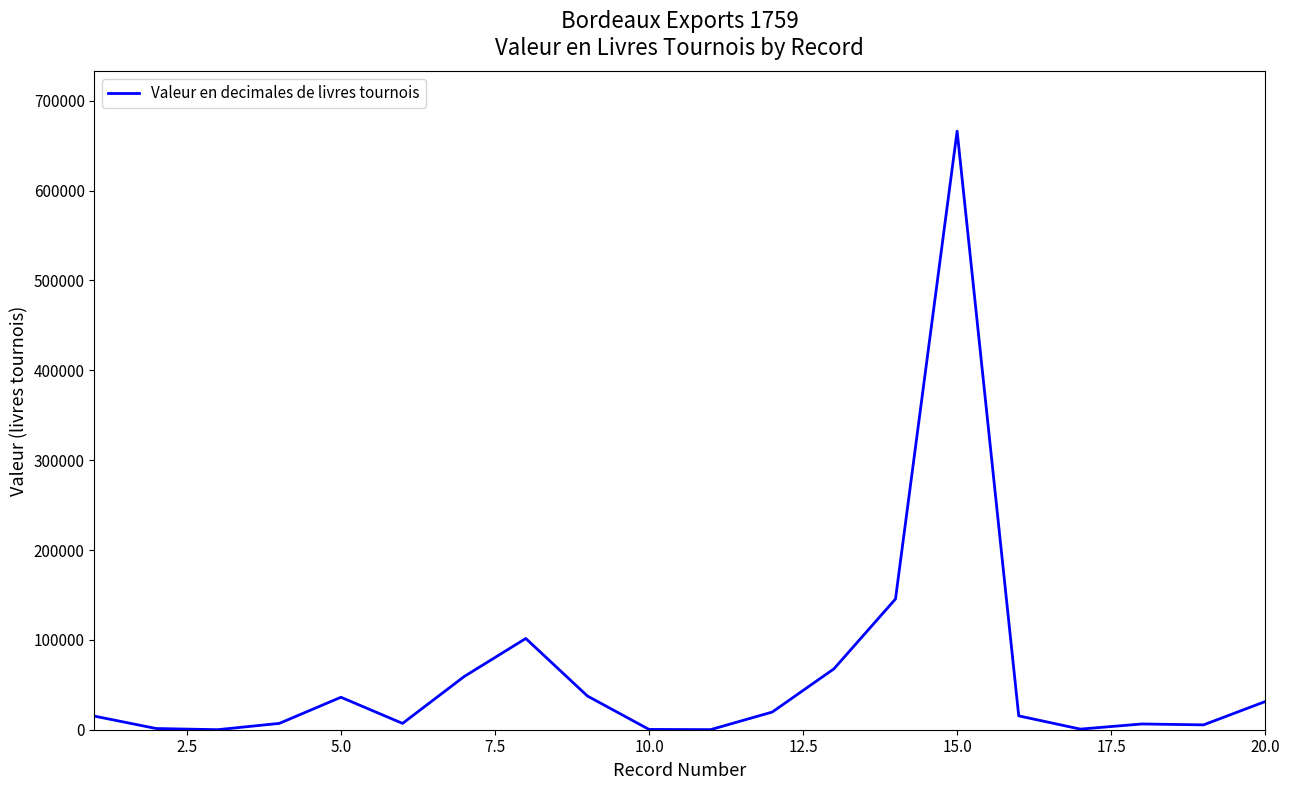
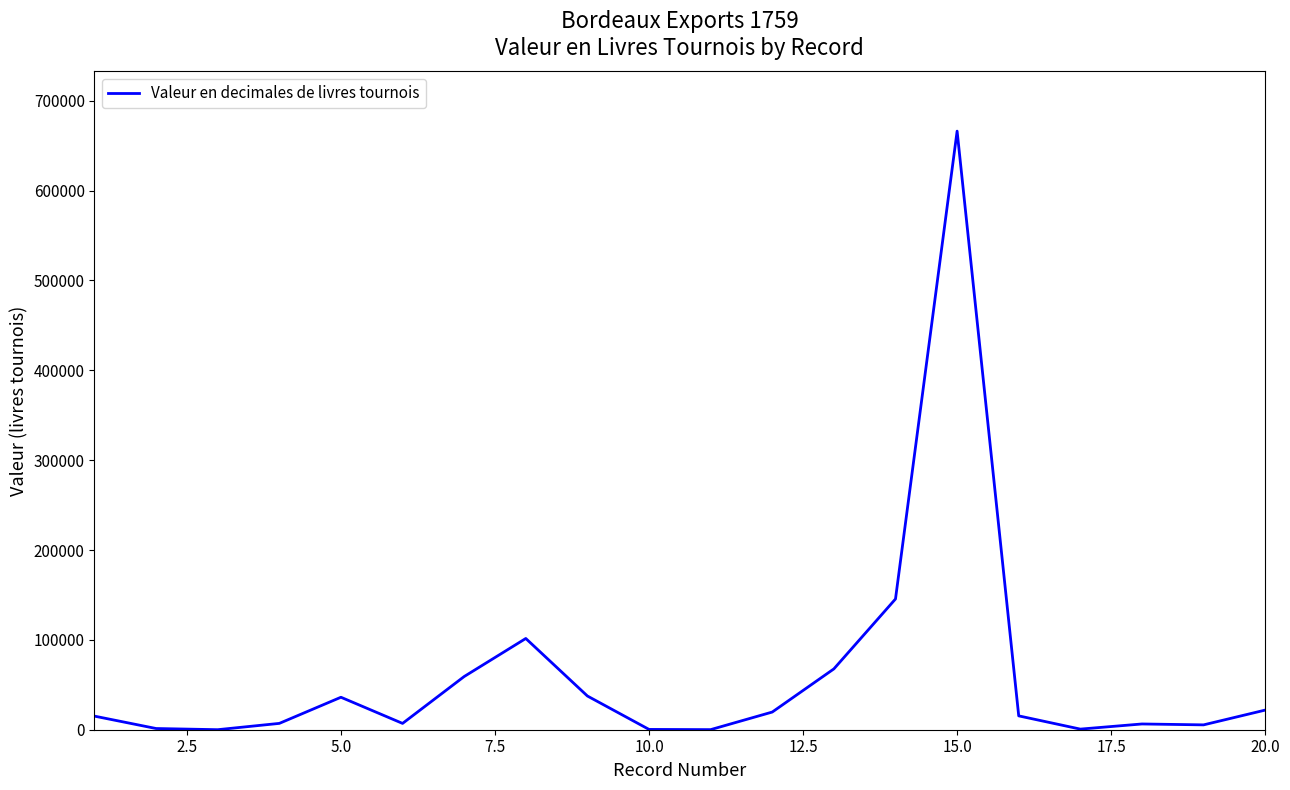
  {
    "5.0": 40000,
    "10.0": 0,
    "15.0": 670000,
-   "20.0": 30000
+   "20.0": 20000
  }
